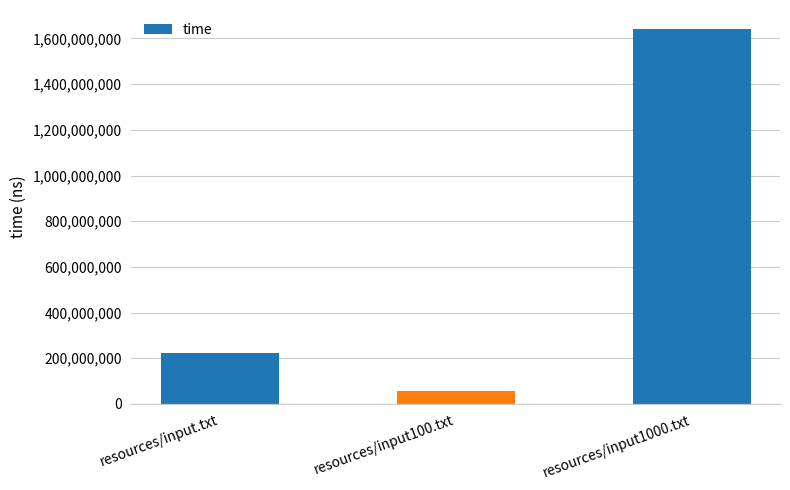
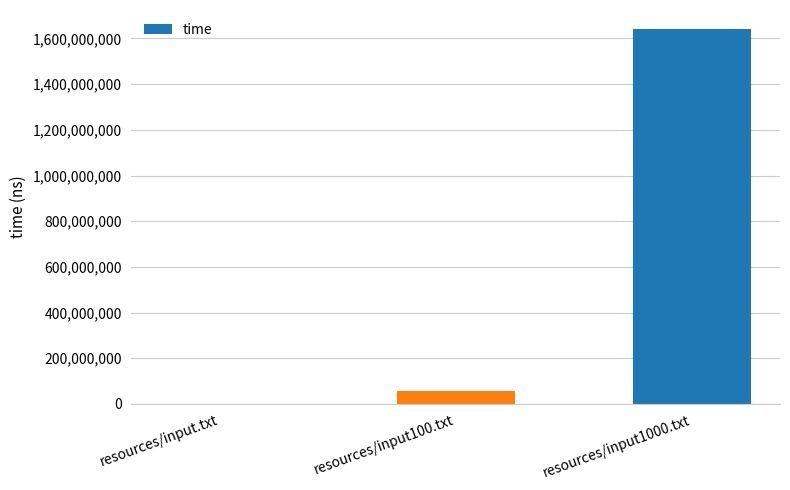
  {
-   "resources/input.txt": "220,000,000",
+   "resources/input.txt": "0",
    "resources/input100.txt": "60,000,000",
    "resources/input1000.txt": "1,640,000,000"
  }
